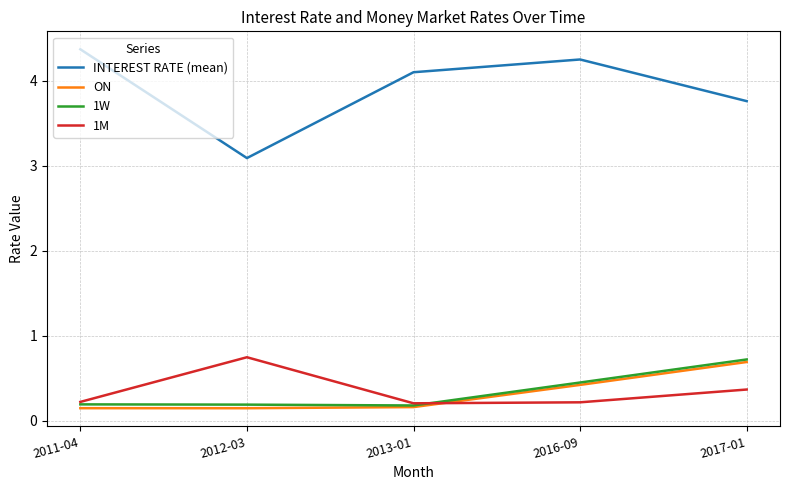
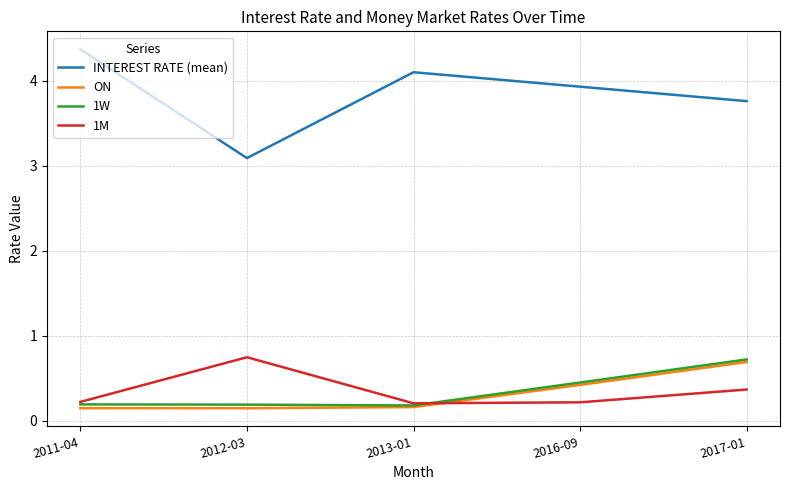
  {
    "INTEREST RATE (mean)": {
      "2012-03": 3.1,
      "2013-01": 4.1,
-     "2016-09": 4.3,
+     "2016-09": 3.9,
      "2017-01": 3.8
    },
    "ON": {
      "2011-04": 0.1,
      "2012-03": 0.1
    },
    "1W": {
      "2012-03": 0.2
    },
    "1M": {
      "2012-03": 0.7,
      "2016-09": 0.2,
      "2017-01": 0.4
    }
  }
